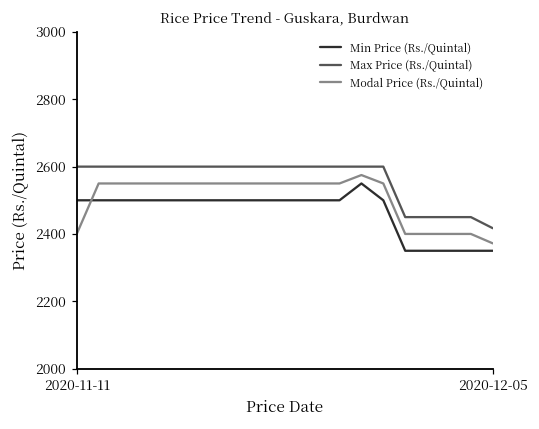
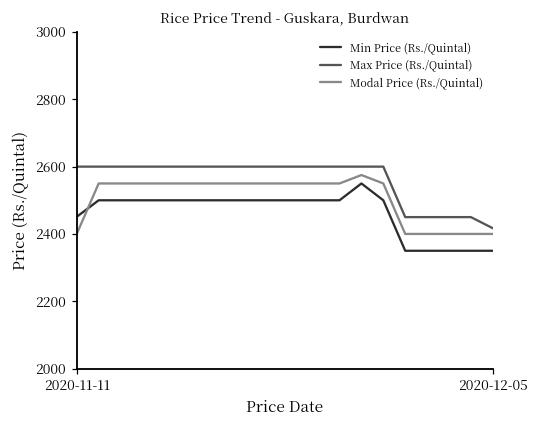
  {
    "Min Price (Rs./Quintal)": {
-     "2020-11-11": 2500,
+     "2020-11-11": 2450,
      "2020-12-05": 2350
    },
    "Max Price (Rs./Quintal)": {
      "2020-11-11": 2600,
      "2020-12-05": 2420
    },
    "Modal Price (Rs./Quintal)": {
      "2020-11-11": 2400,
-     "2020-12-05": 2370
+     "2020-12-05": 2400
    }
  }
